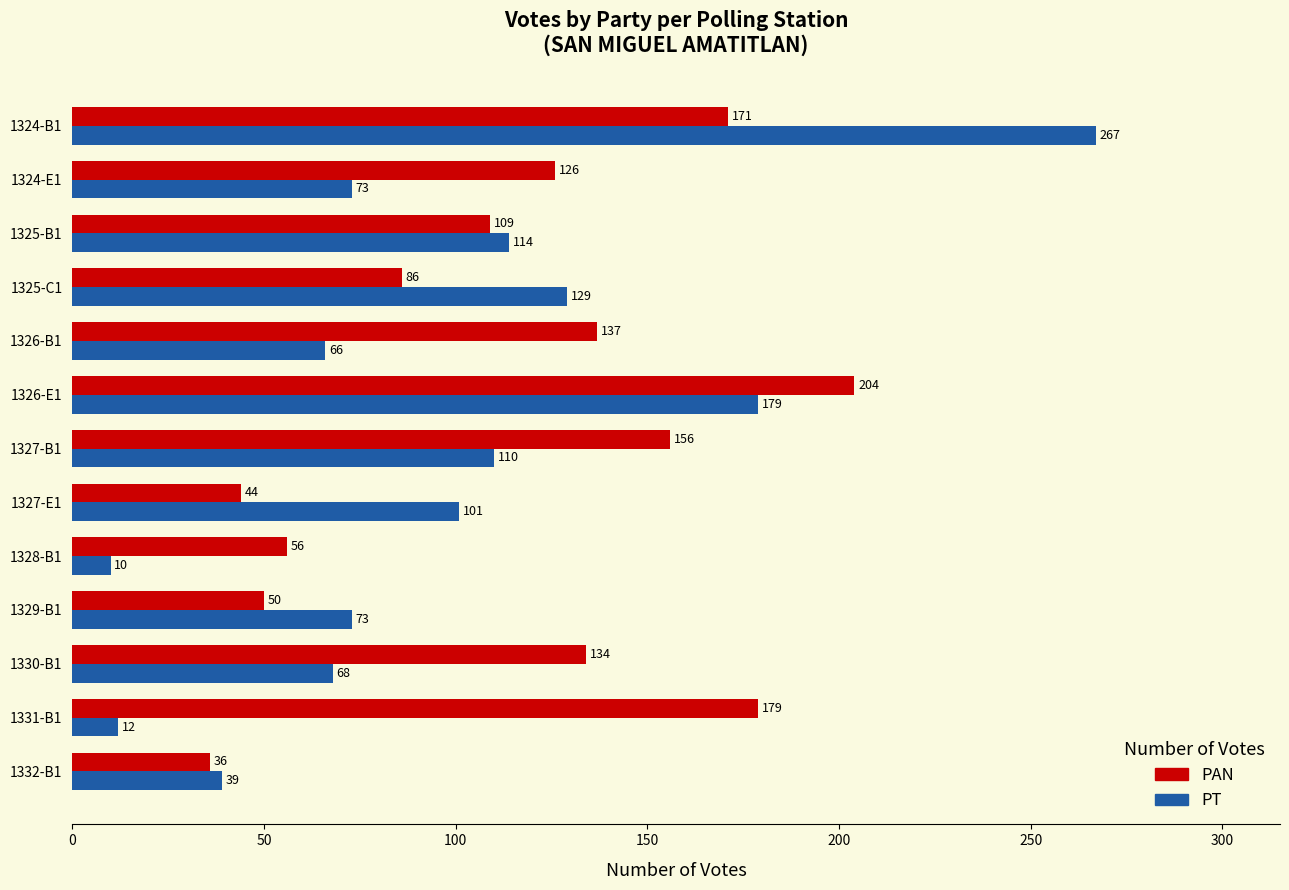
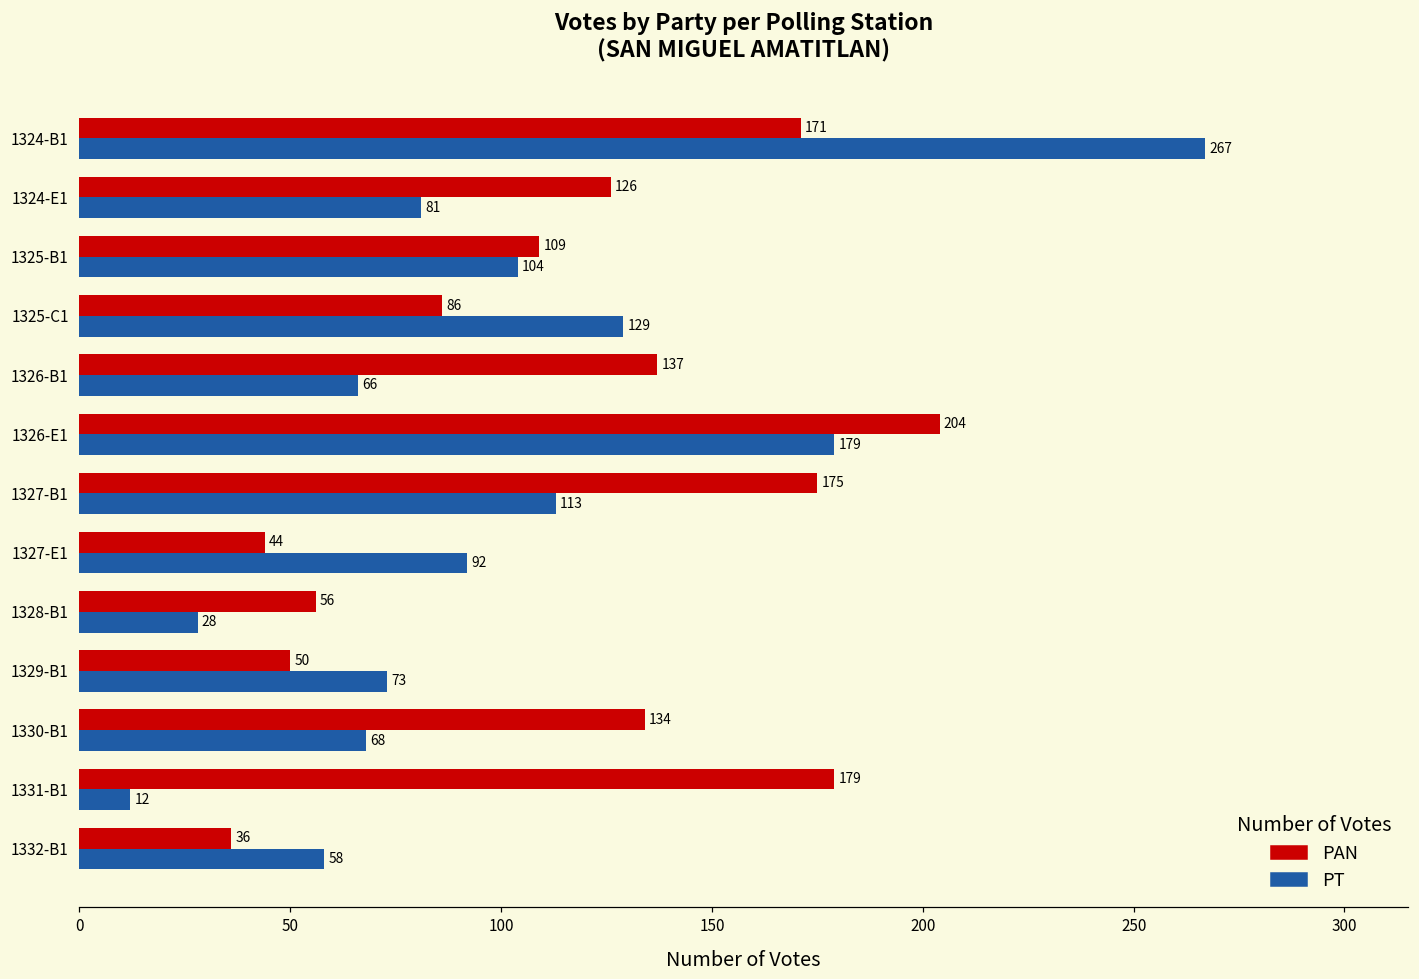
  {
    "PT": {
      "1324-B1": 267,
-     "1324-E1": 73,
-     "1325-B1": 114,
+     "1324-E1": 81,
+     "1325-B1": 104,
      "1325-C1": 129,
      "1326-B1": 66,
      "1326-E1": 179,
-     "1327-B1": 110,
-     "1327-E1": 101,
-     "1328-B1": 10,
+     "1327-B1": 113,
+     "1327-E1": 92,
+     "1328-B1": 28,
      "1329-B1": 73,
      "1330-B1": 68,
      "1331-B1": 12,
-     "1332-B1": 39
+     "1332-B1": 58
    },
    "PAN": {
      "1324-B1": 171,
      "1324-E1": 126,
      "1325-B1": 109,
      "1325-C1": 86,
      "1326-B1": 137,
      "1326-E1": 204,
-     "1327-B1": 156,
+     "1327-B1": 175,
      "1327-E1": 44,
      "1328-B1": 56,
      "1329-B1": 50,
      "1330-B1": 134,
      "1331-B1": 179,
      "1332-B1": 36
    }
  }
